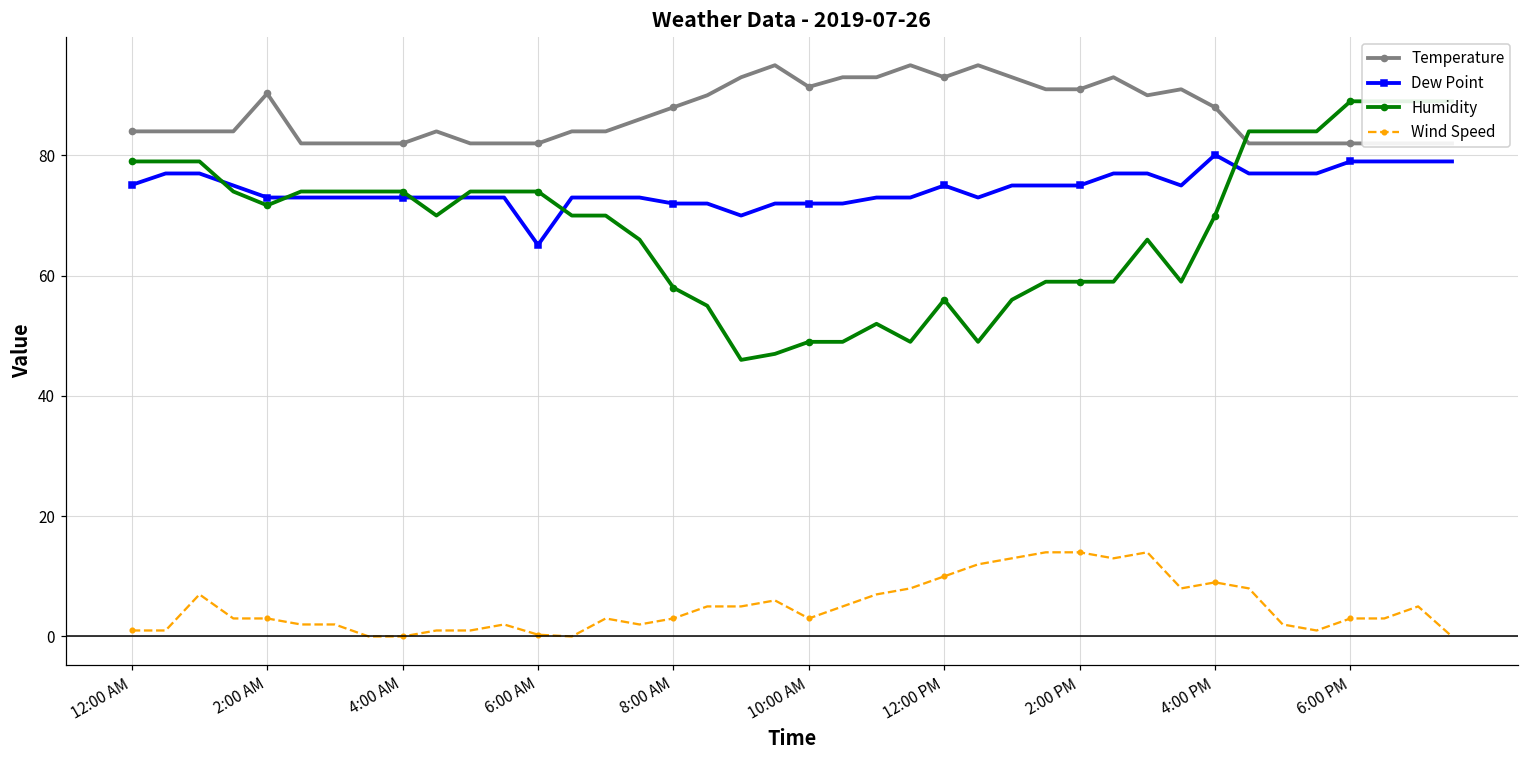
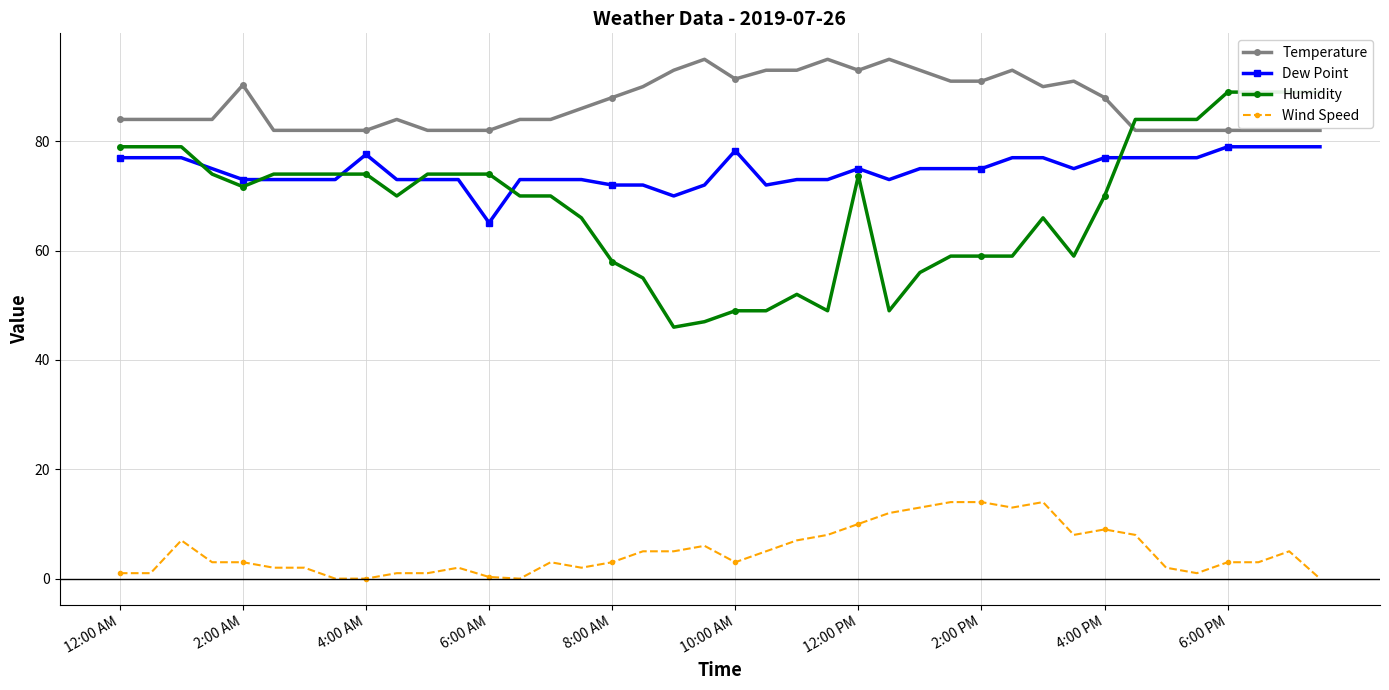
  {
    "Temperature": {
      "12:00 AM": 84,
      "2:00 AM": 90,
      "4:00 AM": 82,
      "6:00 AM": 82,
      "8:00 AM": 88,
      "10:00 AM": 91,
      "12:00 PM": 93,
      "2:00 PM": 91,
      "4:00 PM": 88,
      "6:00 PM": 82
    },
    "Dew Point": {
-     "12:00 AM": 75,
+     "12:00 AM": 77,
      "2:00 AM": 73,
-     "4:00 AM": 73,
+     "4:00 AM": 78,
      "6:00 AM": 65,
      "8:00 AM": 72,
-     "10:00 AM": 72,
+     "10:00 AM": 78,
      "12:00 PM": 75,
      "2:00 PM": 75,
-     "4:00 PM": 80,
+     "4:00 PM": 77,
      "6:00 PM": 79
    },
    "Humidity": {
      "12:00 AM": 79,
      "2:00 AM": 72,
      "4:00 AM": 74,
      "6:00 AM": 74,
      "8:00 AM": 58,
      "10:00 AM": 49,
-     "12:00 PM": 56,
+     "12:00 PM": 74,
      "2:00 PM": 59,
      "4:00 PM": 70,
      "6:00 PM": 89
    },
    "Wind Speed": {
      "12:00 AM": 1,
      "2:00 AM": 3,
      "4:00 AM": 0,
      "6:00 AM": 0,
      "8:00 AM": 3,
      "10:00 AM": 3,
      "12:00 PM": 10,
      "2:00 PM": 14,
      "4:00 PM": 9,
      "6:00 PM": 3
    }
  }
